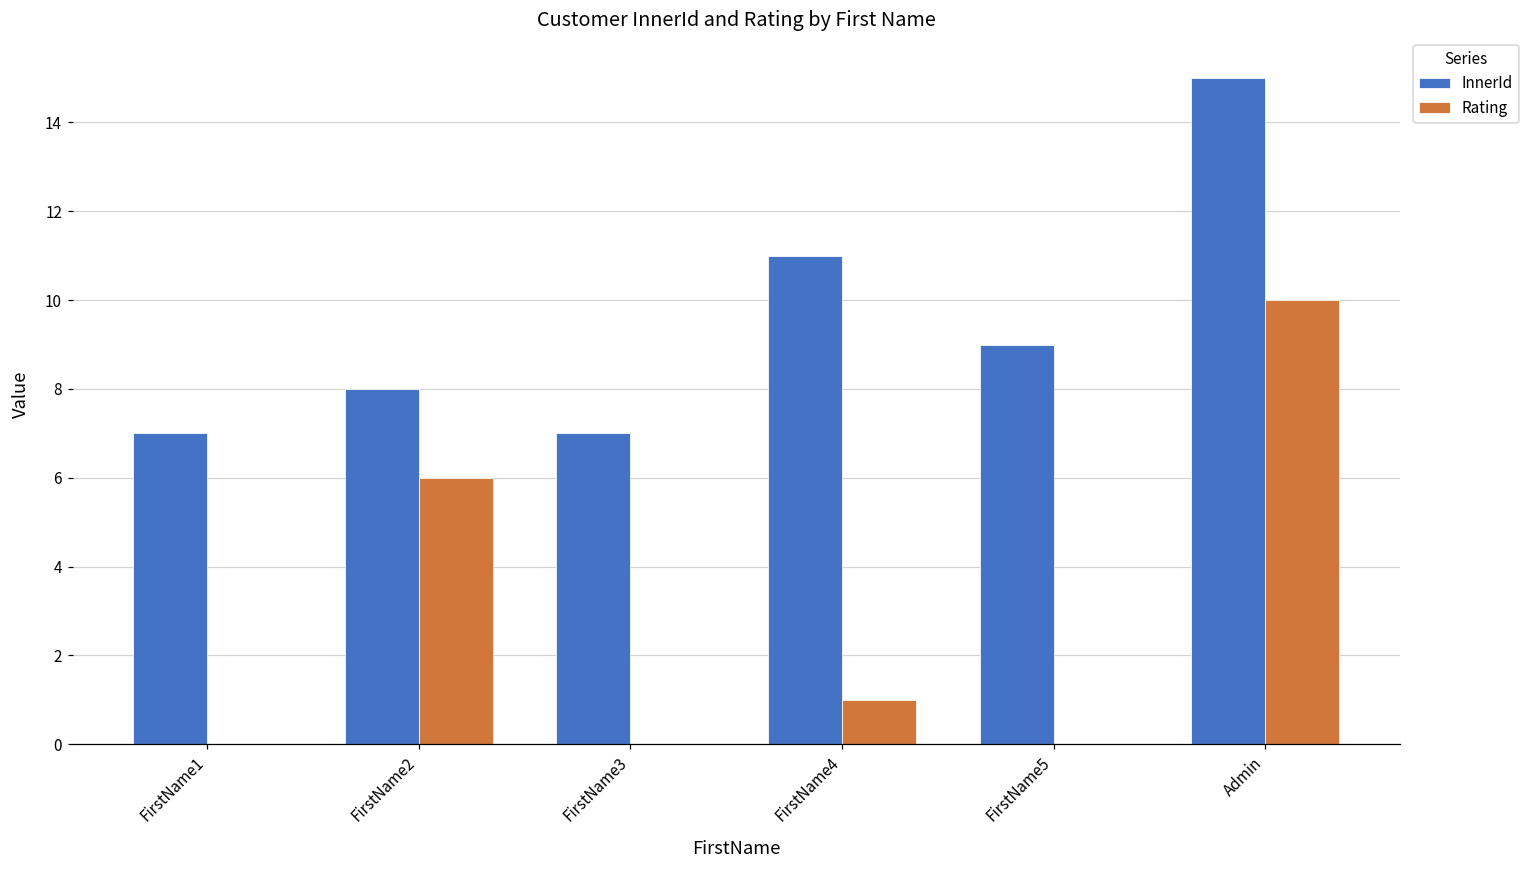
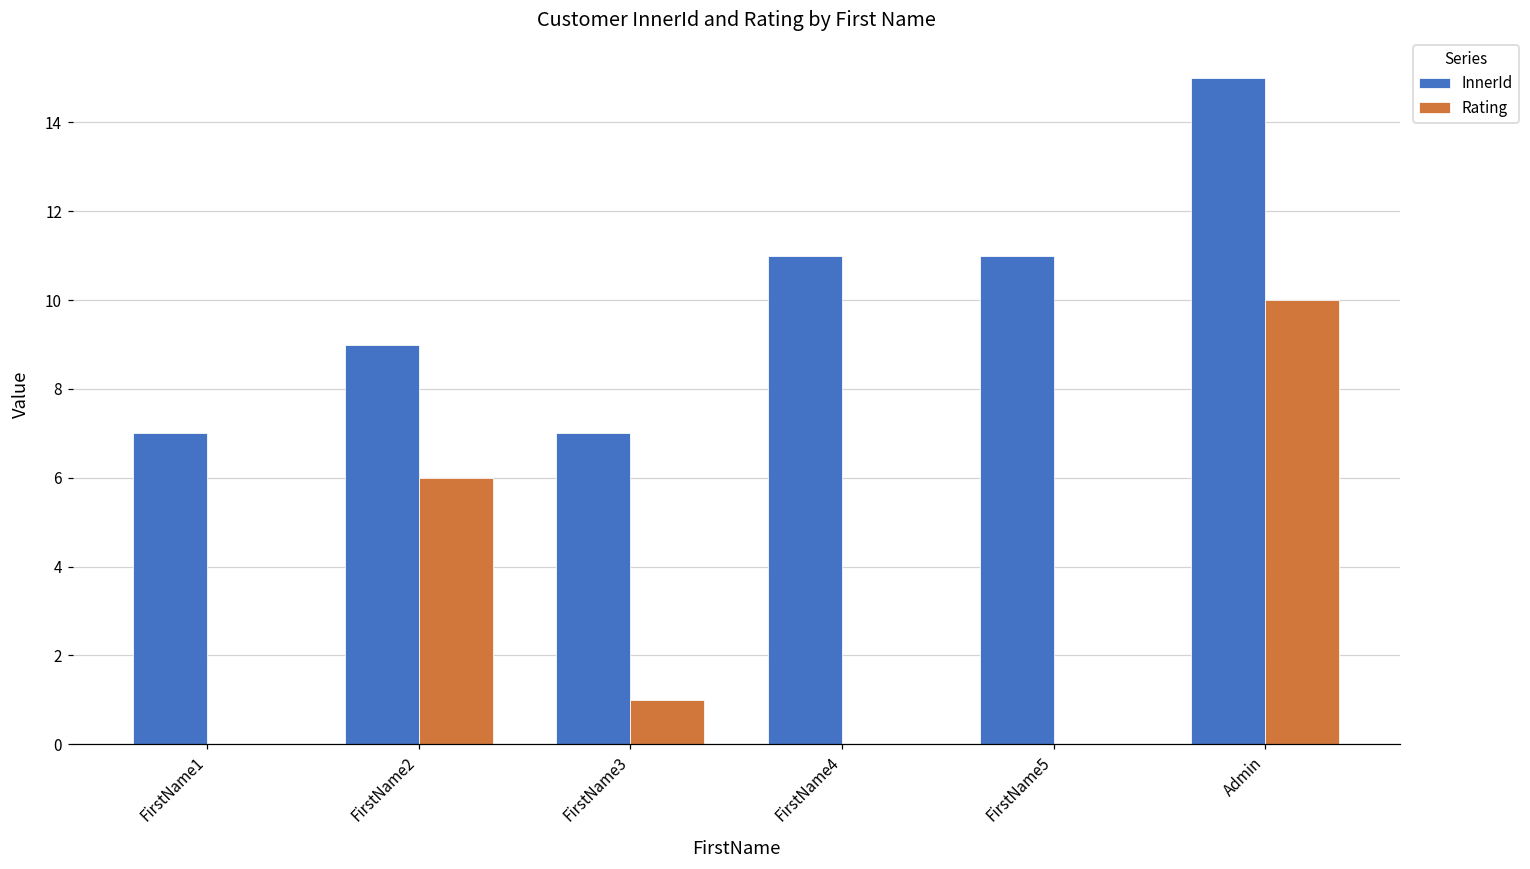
  {
    "InnerId": {
      "FirstName1": 7,
-     "FirstName2": 8,
+     "FirstName2": 9,
      "FirstName3": 7,
      "FirstName4": 11,
-     "FirstName5": 9,
+     "FirstName5": 11,
      "Admin": 15
    },
    "Rating": {
      "FirstName1": 0,
      "FirstName2": 6,
-     "FirstName3": 0,
-     "FirstName4": 1,
+     "FirstName3": 1,
+     "FirstName4": 0,
      "FirstName5": 0,
      "Admin": 10
    }
  }
